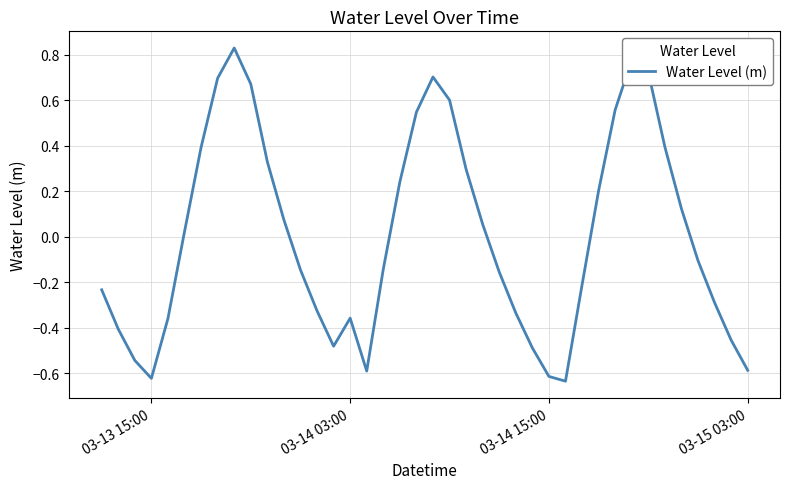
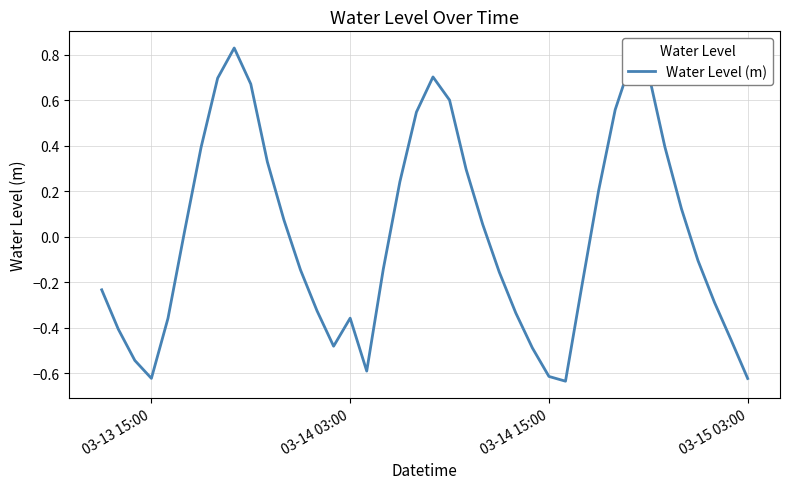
  {
    "03-13 15:00": -0.62,
    "03-14 03:00": -0.36,
    "03-14 15:00": -0.62,
-   "03-15 03:00": -0.59
+   "03-15 03:00": -0.62
  }
